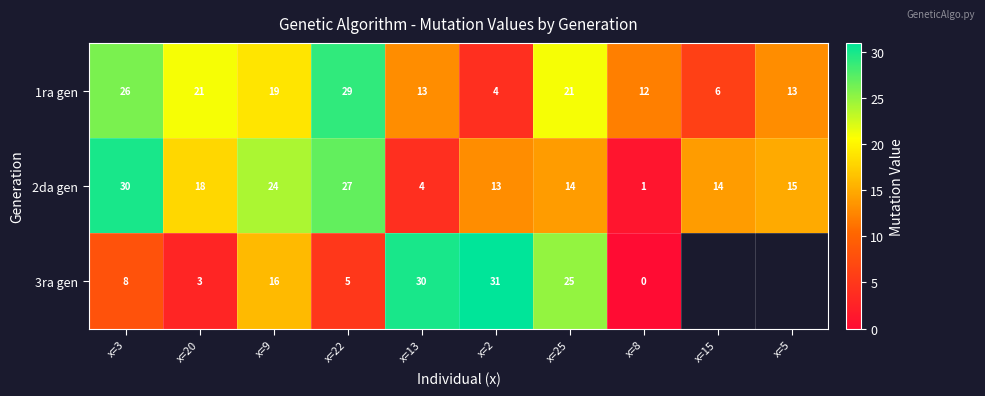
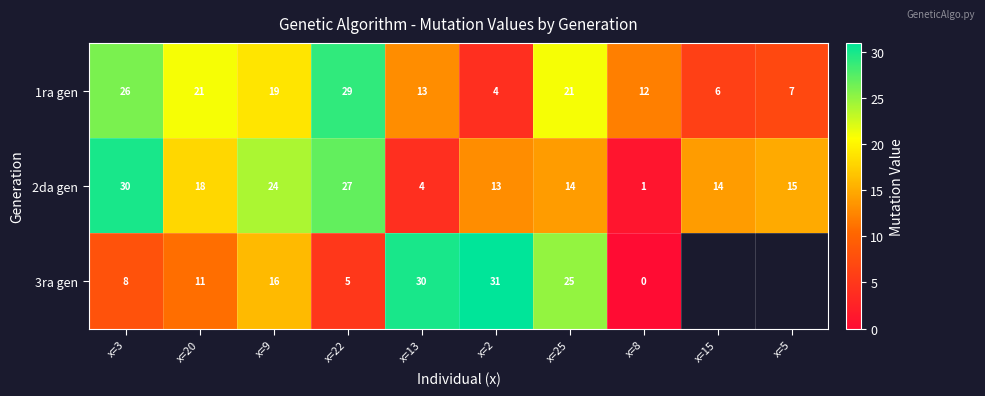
  {
    "1ra gen": {
      "x=3": 26,
      "x=20": 21,
      "x=9": 19,
      "x=22": 29,
      "x=13": 13,
      "x=2": 4,
      "x=25": 21,
      "x=8": 12,
      "x=15": 6,
-     "x=5": 13
+     "x=5": 7
    },
    "2da gen": {
      "x=3": 30,
      "x=20": 18,
      "x=9": 24,
      "x=22": 27,
      "x=13": 4,
      "x=2": 13,
      "x=25": 14,
      "x=8": 1,
      "x=15": 14,
      "x=5": 15
    },
    "3ra gen": {
      "x=3": 8,
-     "x=20": 3,
+     "x=20": 11,
      "x=9": 16,
      "x=22": 5,
      "x=13": 30,
      "x=2": 31,
      "x=25": 25,
      "x=8": 0
    }
  }
